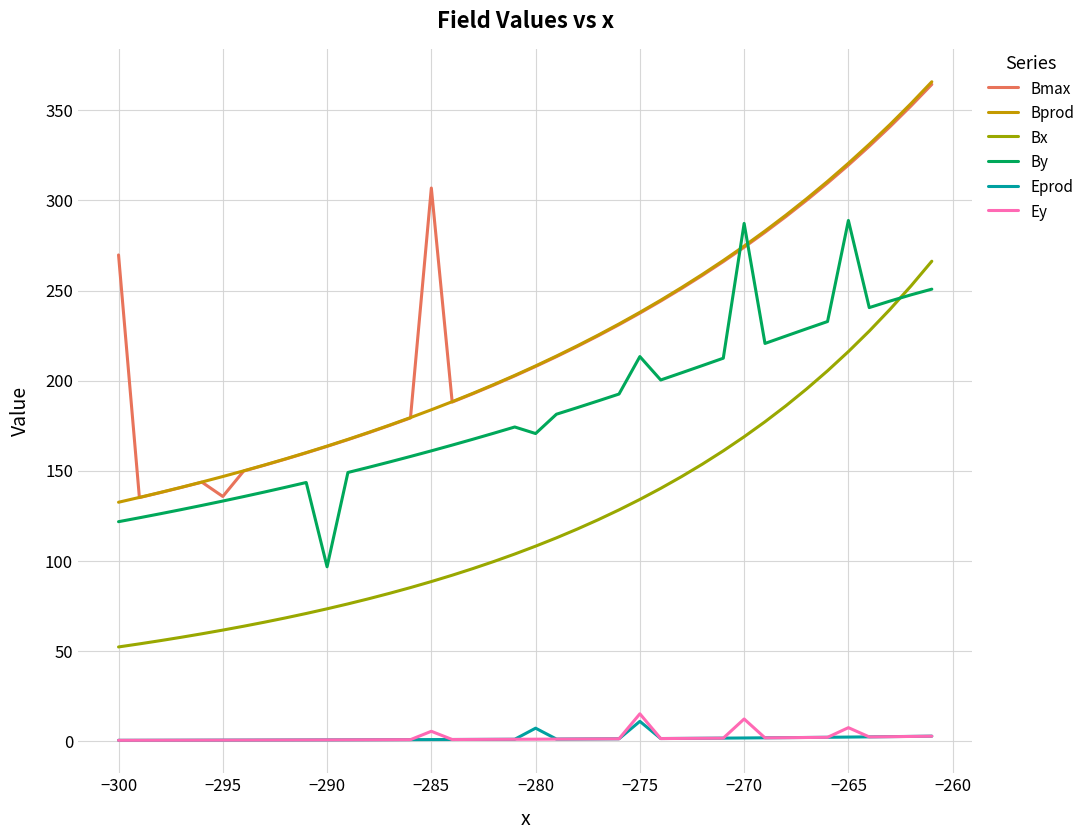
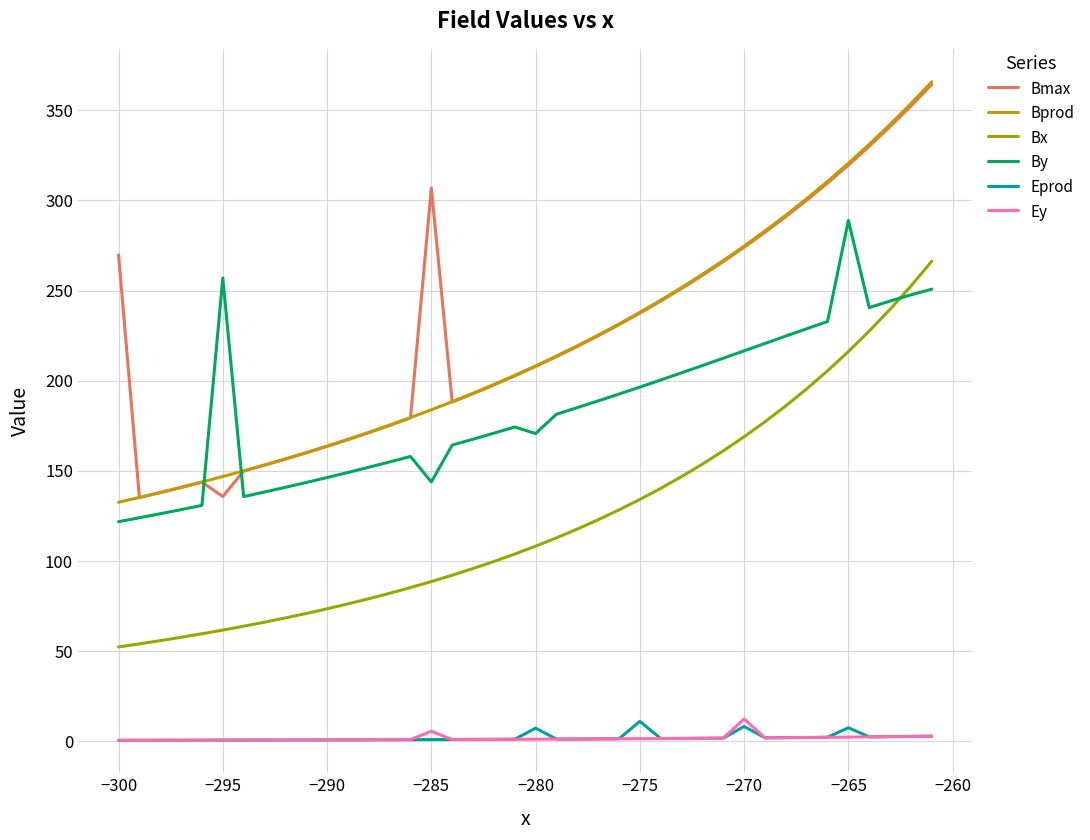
  {
    "Bmax": {
      "−300": 270,
      "−295": 136,
      "−285": 307
    },
    "By": {
      "−300": 122,
-     "−295": 133,
-     "−290": 97,
-     "−285": 161,
+     "−295": 257,
+     "−290": 146,
+     "−285": 144,
      "−280": 171,
-     "−275": 213,
-     "−270": 287,
+     "−275": 196,
+     "−270": 217,
      "−265": 289
    },
    "Eprod": {
      "−285": 1,
      "−280": 7,
      "−275": 11,
-     "−270": 2,
-     "−265": 2
+     "−270": 8,
+     "−265": 8
    },
    "Ey": {
      "−285": 6,
      "−280": 1,
-     "−275": 15,
+     "−275": 2,
      "−270": 12,
-     "−265": 8
+     "−265": 2
    }
  }
